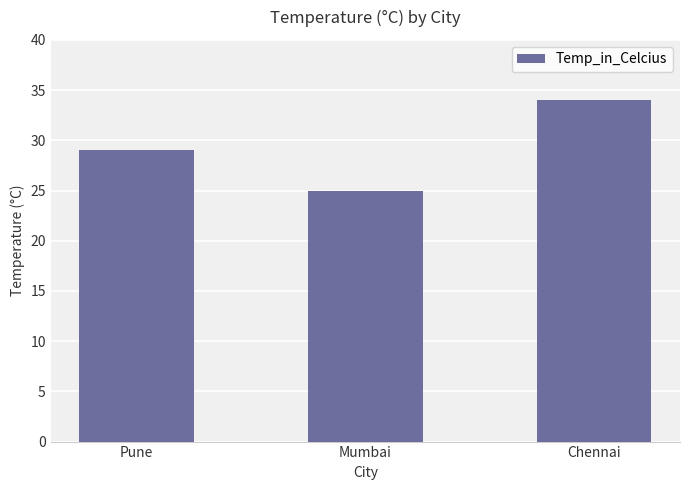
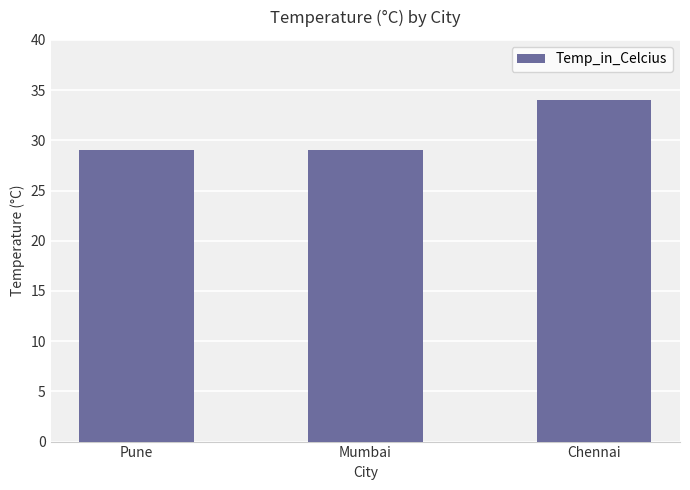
  {
    "Pune": 29,
-   "Mumbai": 25,
+   "Mumbai": 29,
    "Chennai": 34
  }
